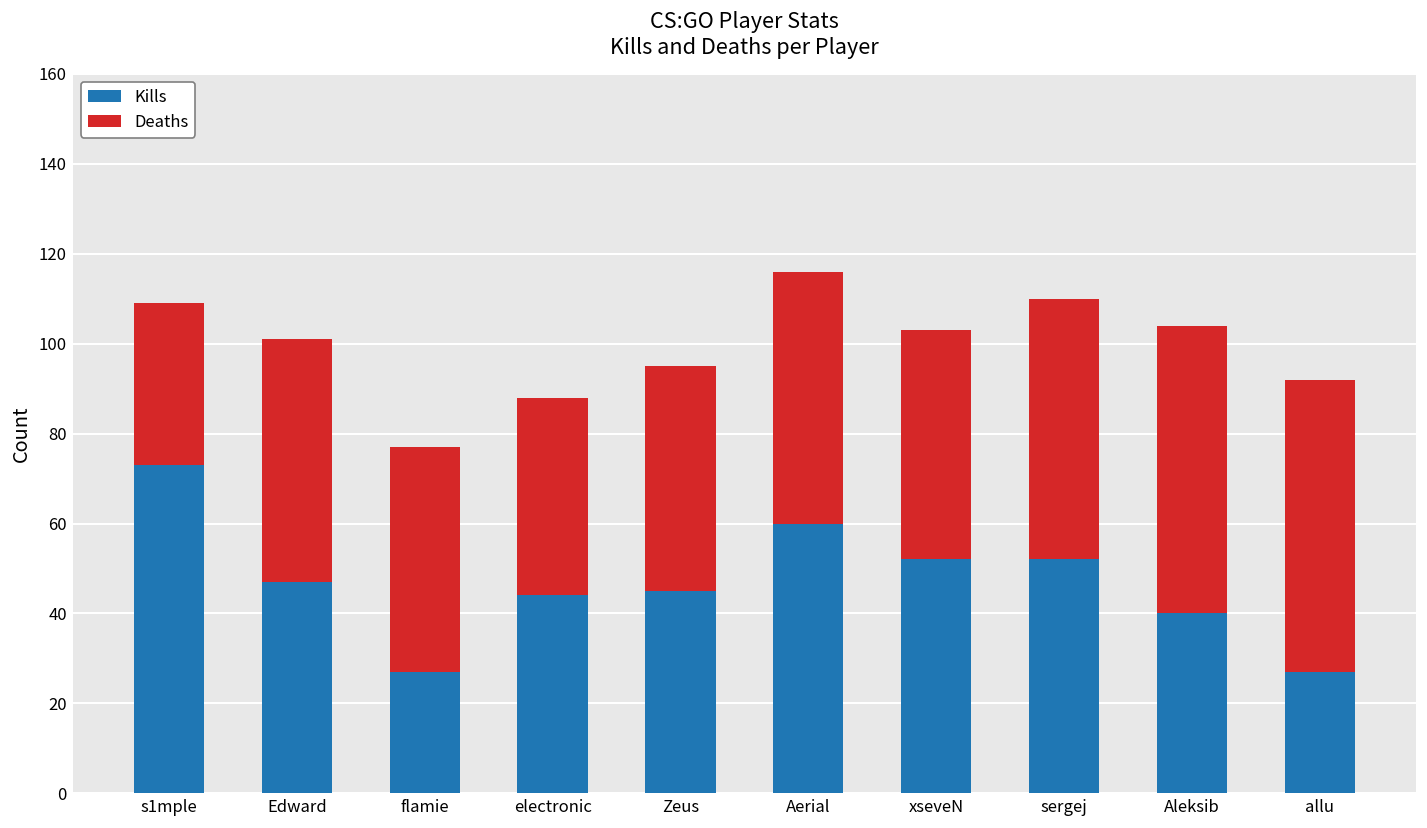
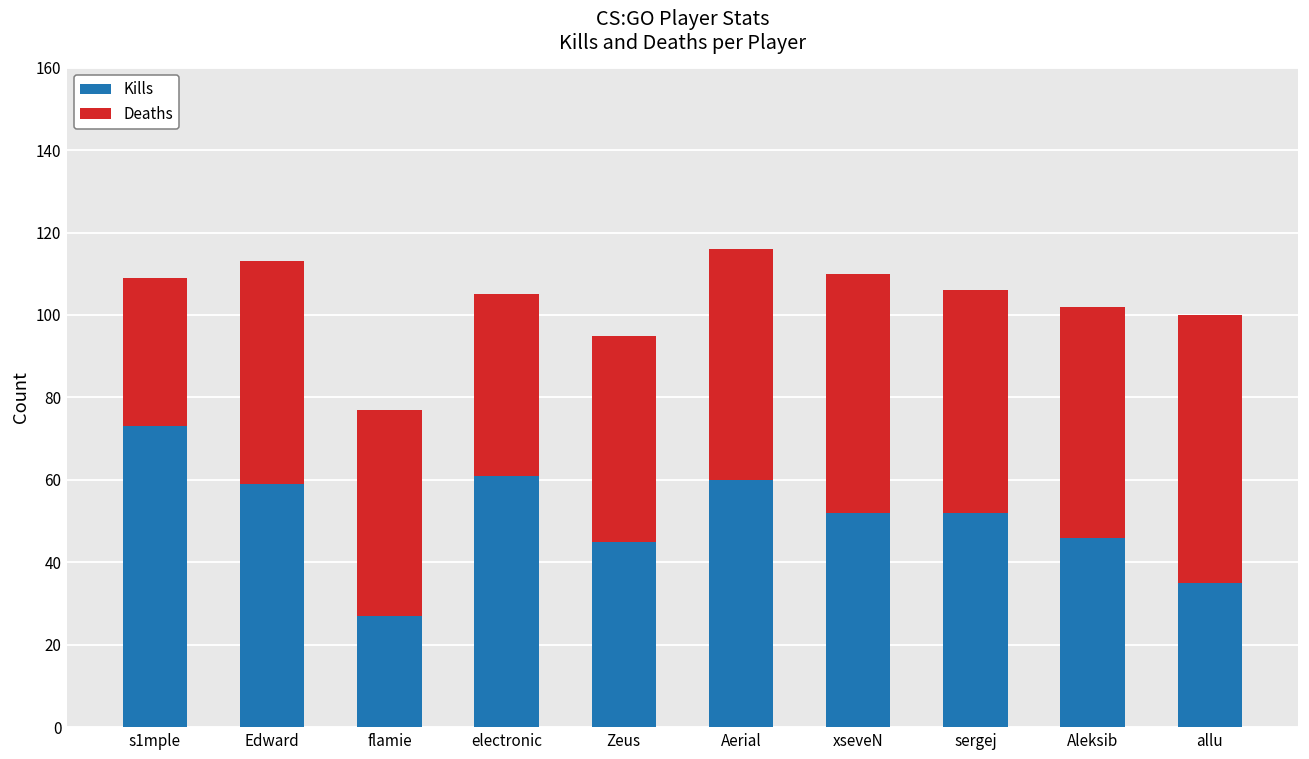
  {
    "Kills": {
      "s1mple": 73,
-     "Edward": 47,
+     "Edward": 59,
      "flamie": 27,
-     "electronic": 44,
+     "electronic": 61,
      "Zeus": 45,
      "Aerial": 60,
      "xseveN": 52,
      "sergej": 52,
-     "Aleksib": 40,
-     "allu": 27
+     "Aleksib": 46,
+     "allu": 35
    },
    "Deaths": {
      "s1mple": 36,
      "Edward": 54,
      "flamie": 50,
      "electronic": 44,
      "Zeus": 50,
      "Aerial": 56,
-     "xseveN": 51,
-     "sergej": 58,
-     "Aleksib": 64,
+     "xseveN": 58,
+     "sergej": 54,
+     "Aleksib": 56,
      "allu": 65
    }
  }
